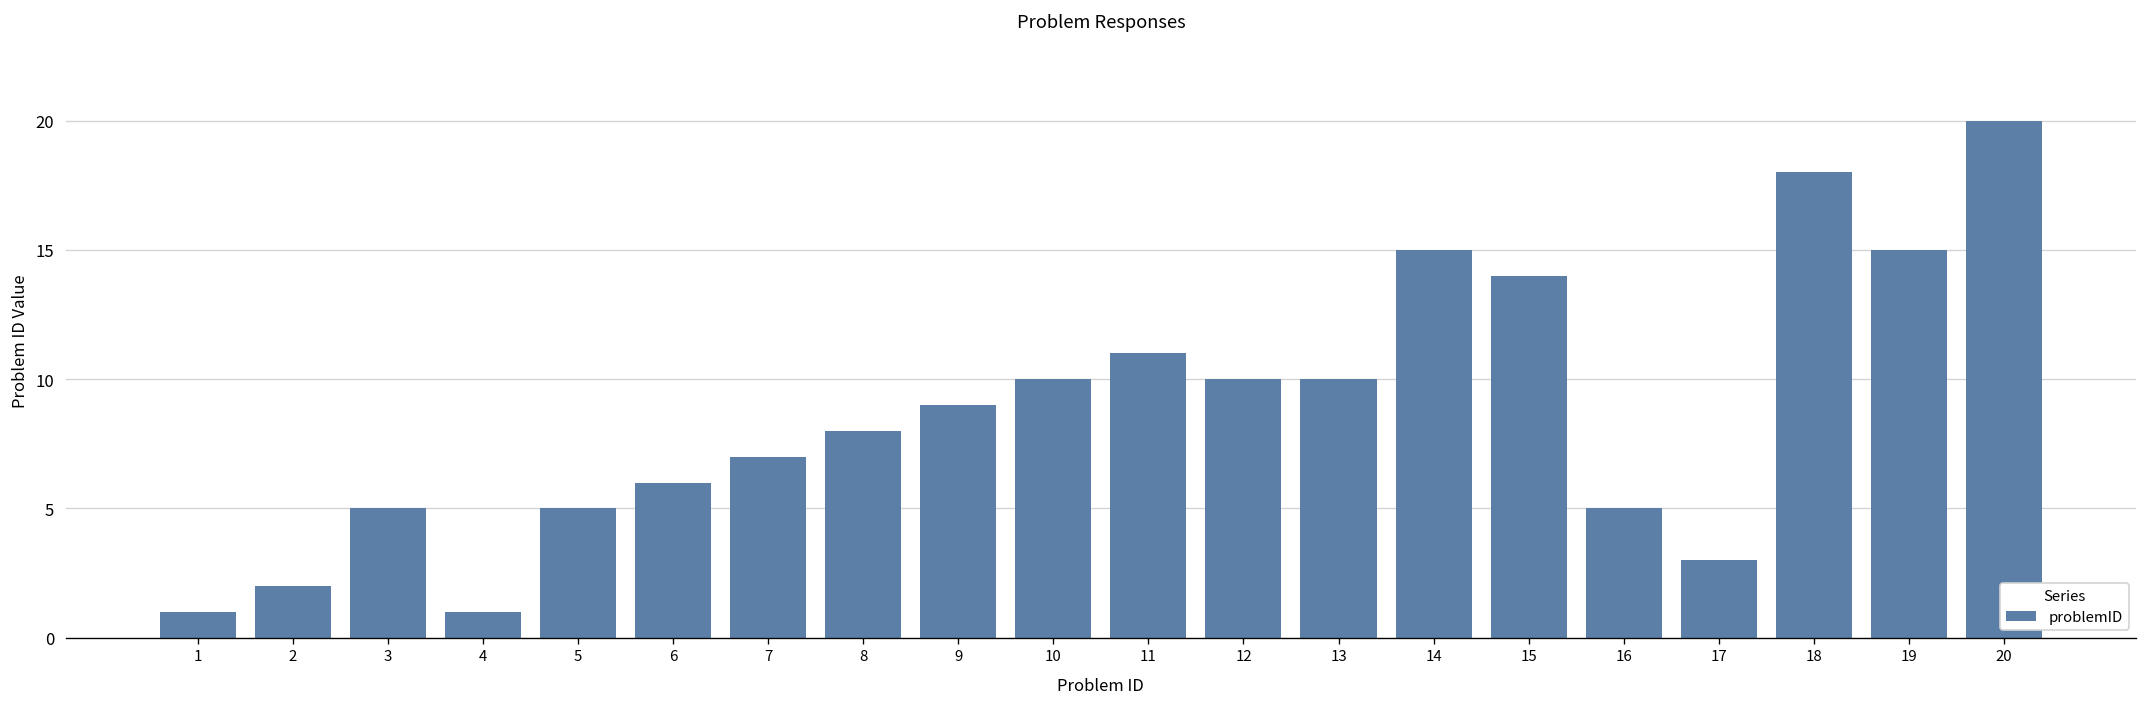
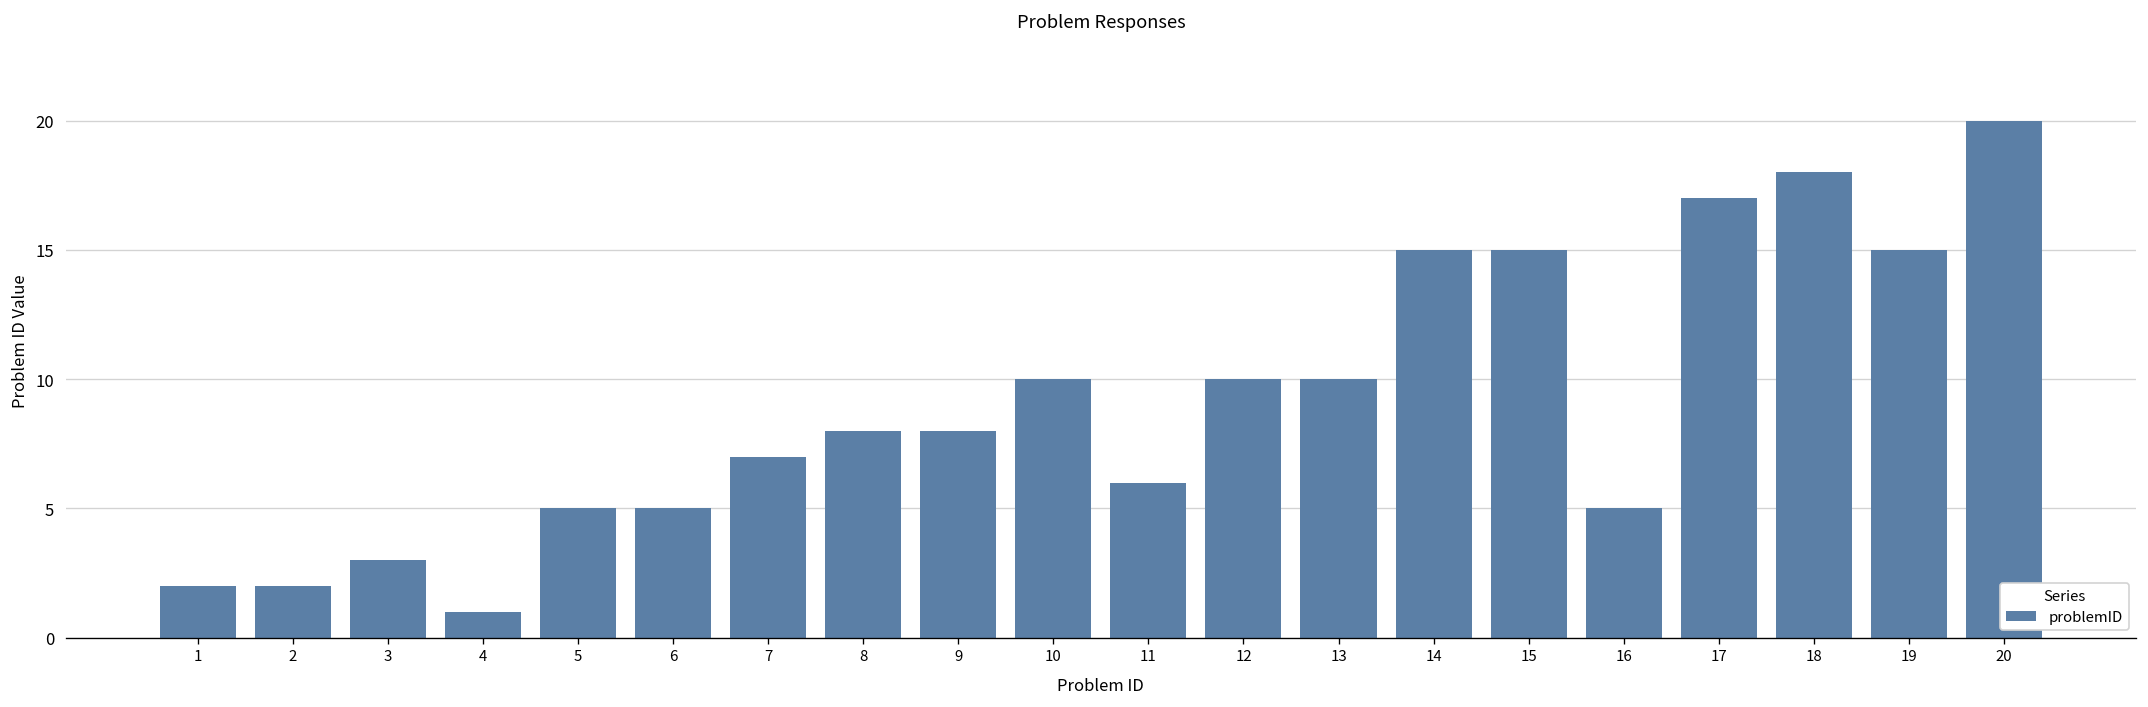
  {
-   "1": 1,
+   "1": 2,
    "2": 2,
-   "3": 5,
+   "3": 3,
    "4": 1,
    "5": 5,
-   "6": 6,
+   "6": 5,
    "7": 7,
    "8": 8,
-   "9": 9,
+   "9": 8,
    "10": 10,
-   "11": 11,
+   "11": 6,
    "12": 10,
    "13": 10,
    "14": 15,
-   "15": 14,
+   "15": 15,
    "16": 5,
-   "17": 3,
+   "17": 17,
    "18": 18,
    "19": 15,
    "20": 20
  }
